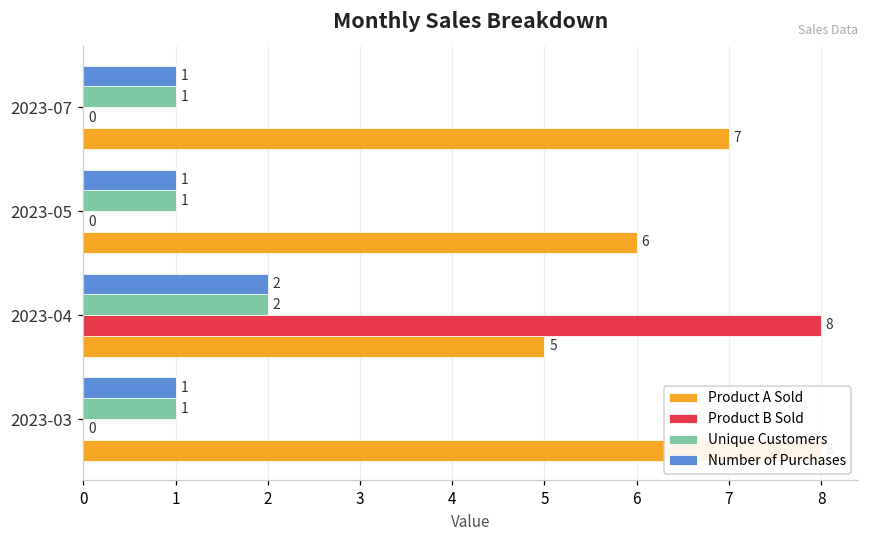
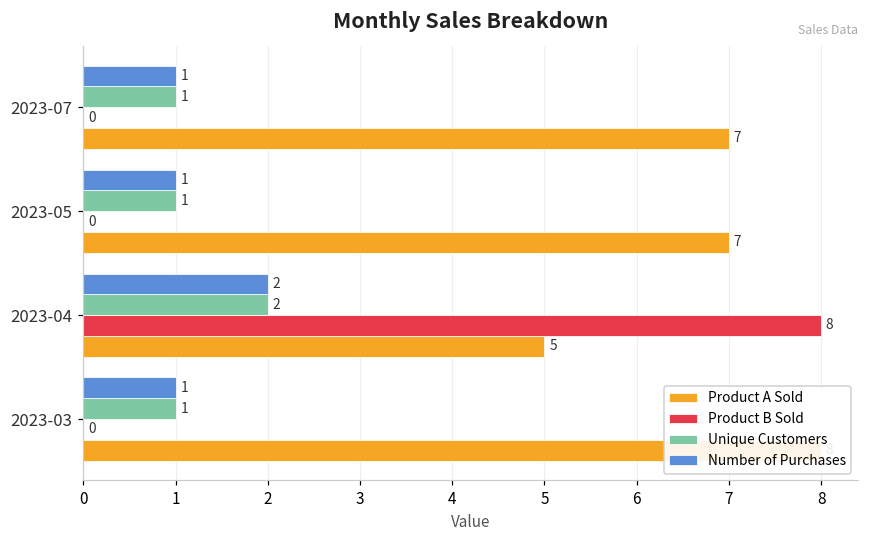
  {
    "Product A Sold": {
      "2023-07": 7,
-     "2023-05": 6,
+     "2023-05": 7,
      "2023-04": 5
    },
    "Product B Sold": {
      "2023-07": 0,
      "2023-05": 0,
      "2023-04": 8,
      "2023-03": 0
    },
    "Unique Customers": {
      "2023-07": 1,
      "2023-05": 1,
      "2023-04": 2,
      "2023-03": 1
    },
    "Number of Purchases": {
      "2023-07": 1,
      "2023-05": 1,
      "2023-04": 2,
      "2023-03": 1
    }
  }
